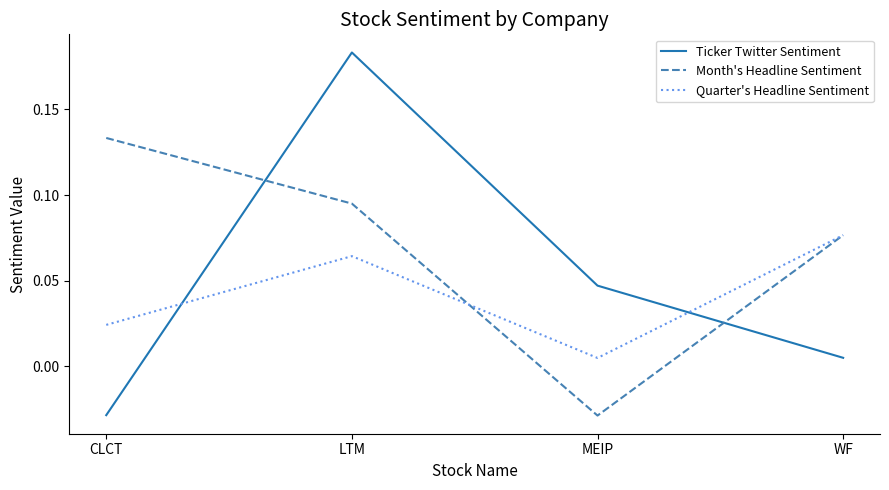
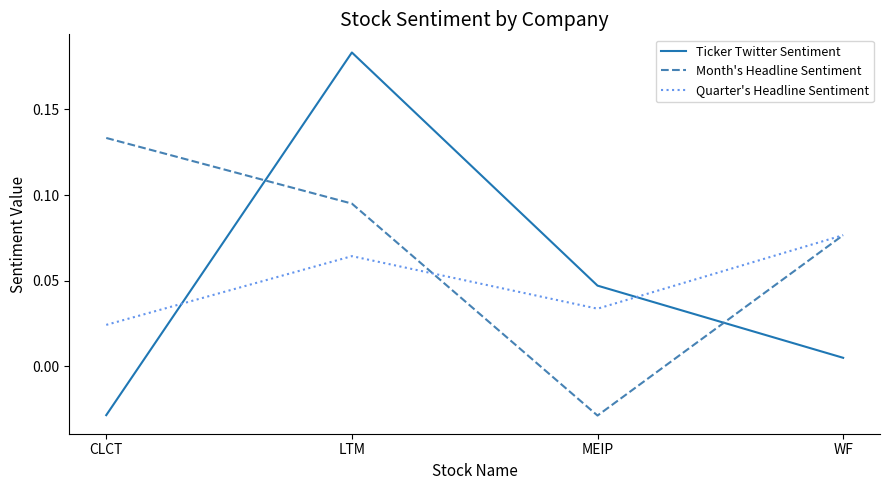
  {
    "Quarter's Headline Sentiment": {
      "CLCT": 0.024,
      "LTM": 0.064,
-     "MEIP": 0.005
+     "MEIP": 0.034
    }
  }
